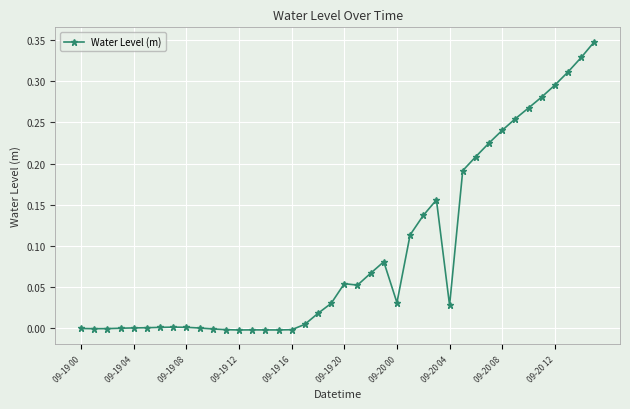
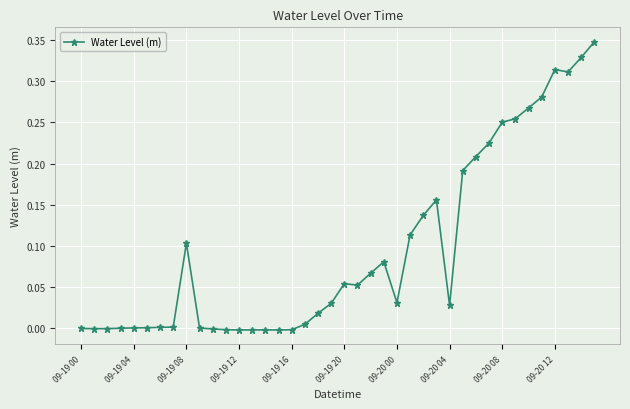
  {
    "09-19 00": 0.00,
    "09-19 04": 0.00,
-   "09-19 08": 0.00,
+   "09-19 08": 0.10,
    "09-19 12": 0.00,
    "09-19 16": 0.00,
    "09-19 20": 0.05,
    "09-20 00": 0.03,
    "09-20 04": 0.03,
-   "09-20 08": 0.24,
-   "09-20 12": 0.30
+   "09-20 08": 0.25,
+   "09-20 12": 0.31
  }
